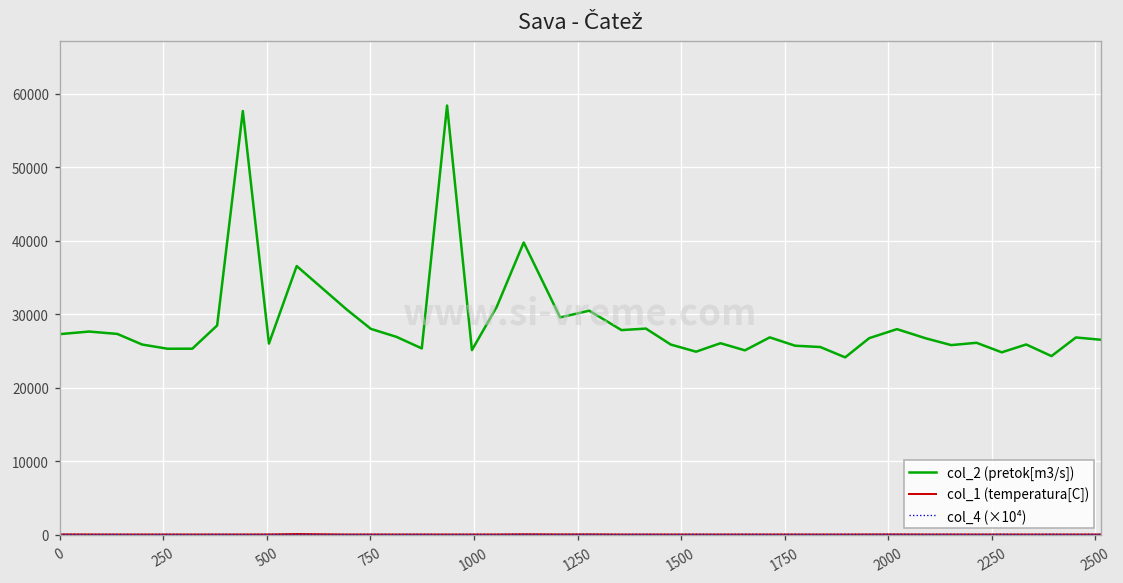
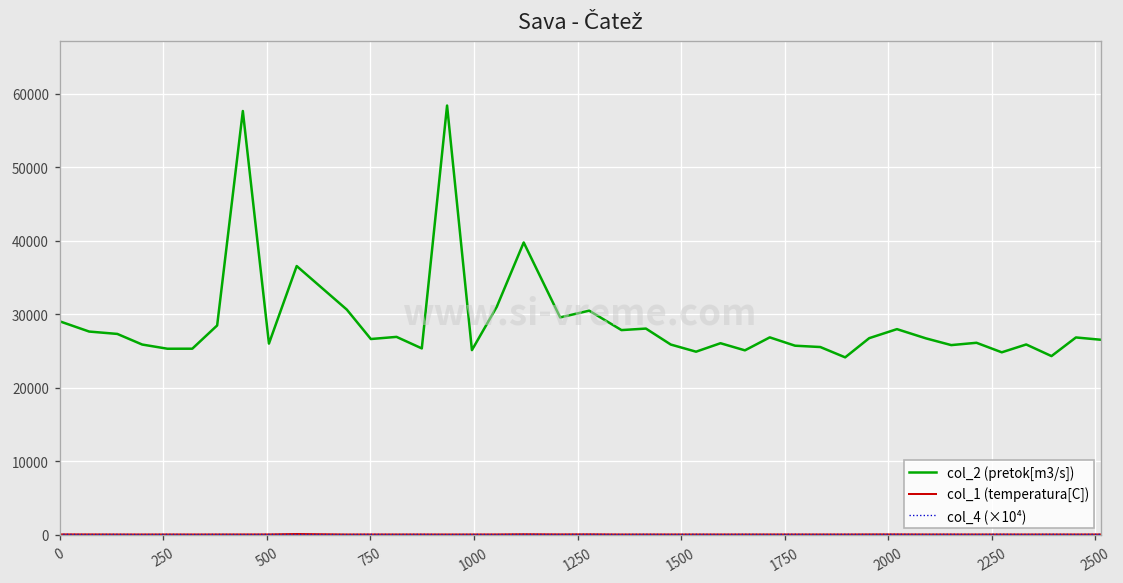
  {
    "col_2 (pretok[m3/s])": {
-     "0": 27000,
-     "750": 28000
+     "0": 29000,
+     "750": 27000
    },
    "col_4 (×10⁴)": {
      "0": 0,
      "750": 0
    }
  }
